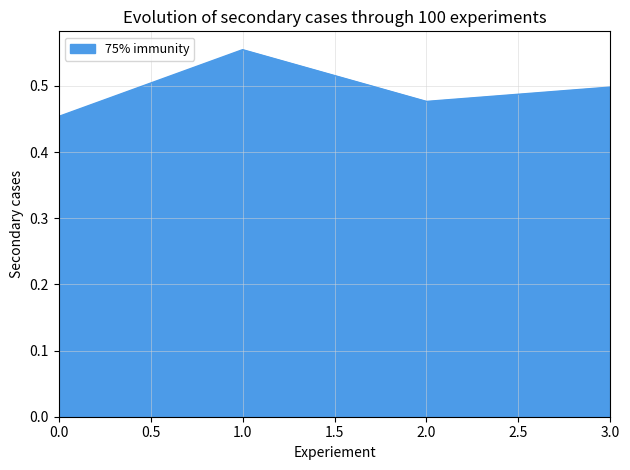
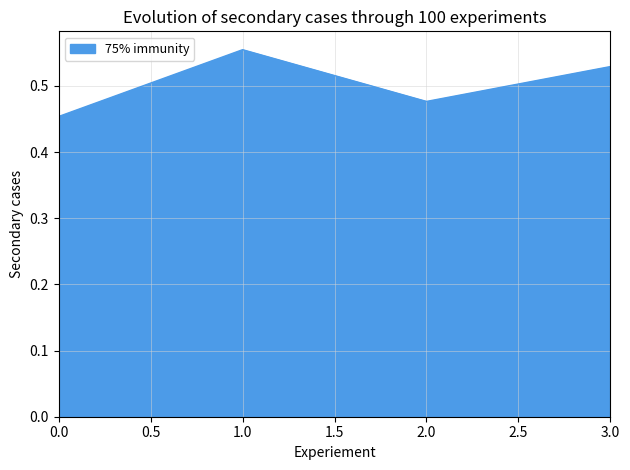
  {
    "0.0": 0.45,
    "1.0": 0.55,
    "2.0": 0.48,
-   "3.0": 0.50
+   "3.0": 0.53
  }
